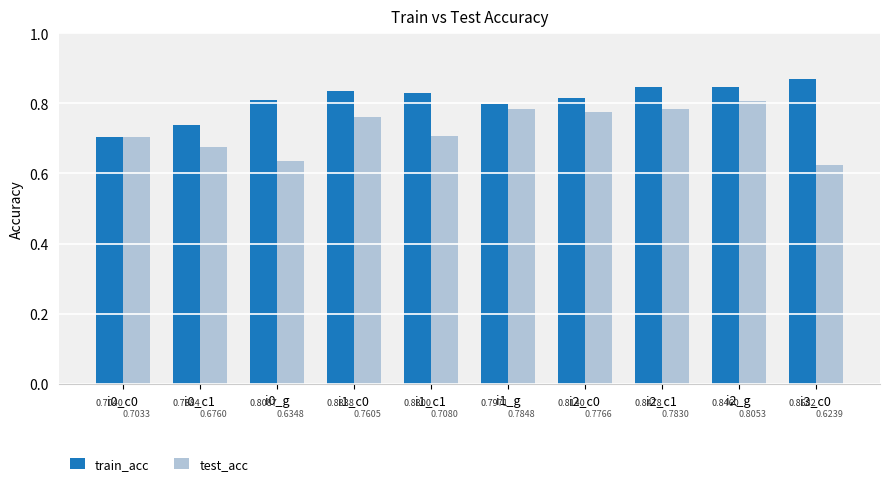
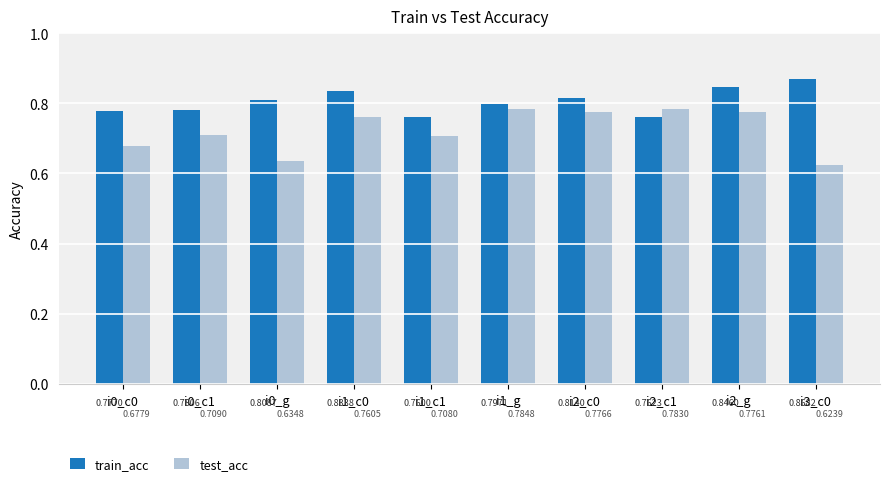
  {
    "train_acc": {
-     "i0_c0": 0.7040,
-     "i0_c1": 0.7384,
-     "i1_c1": 0.8300,
-     "i2_c1": 0.8478
+     "i0_c0": 0.7770,
+     "i0_c1": 0.7806,
+     "i1_c1": 0.7600,
+     "i2_c1": 0.7623
    },
    "test_acc": {
-     "i0_c0": 0.7033,
-     "i0_c1": 0.6760,
-     "i2_g": 0.8053
+     "i0_c0": 0.6779,
+     "i0_c1": 0.7090,
+     "i2_g": 0.7761
    }
  }
